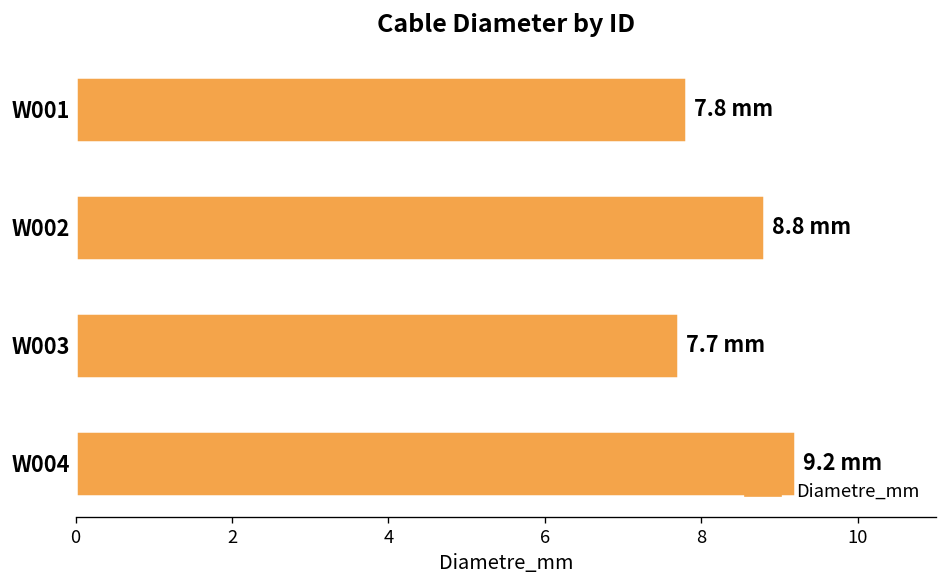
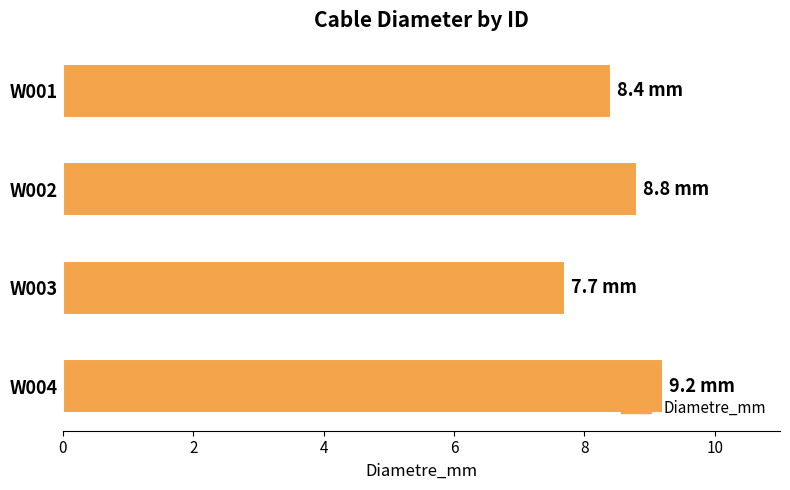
  {
-   "W001": 7.8,
+   "W001": 8.4,
    "W002": 8.8,
    "W003": 7.7,
    "W004": 9.2
  }
